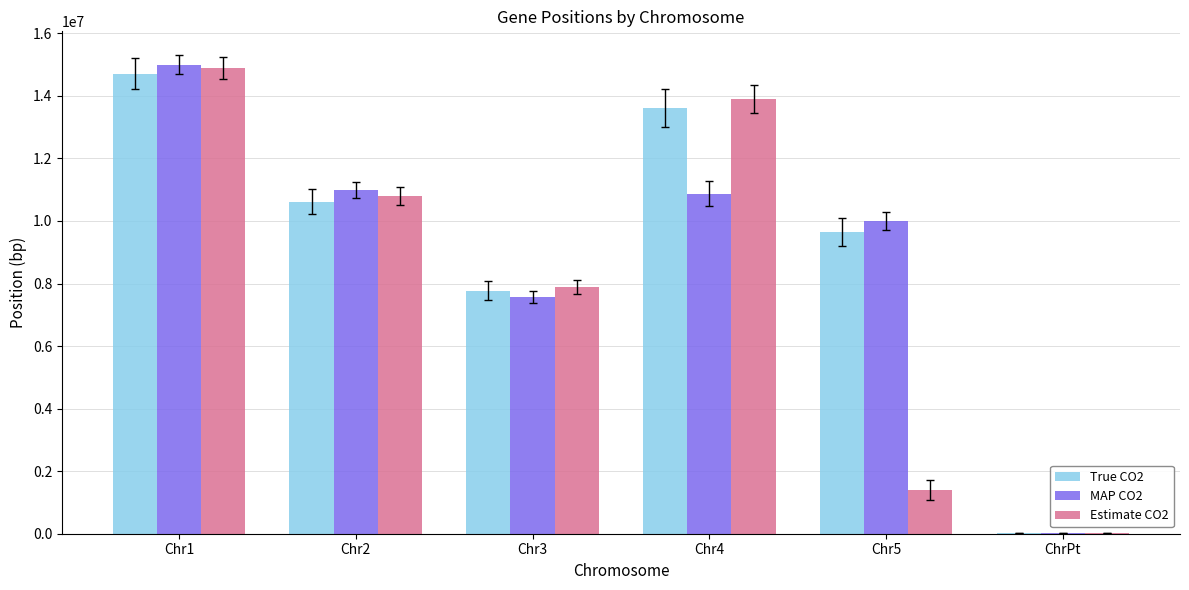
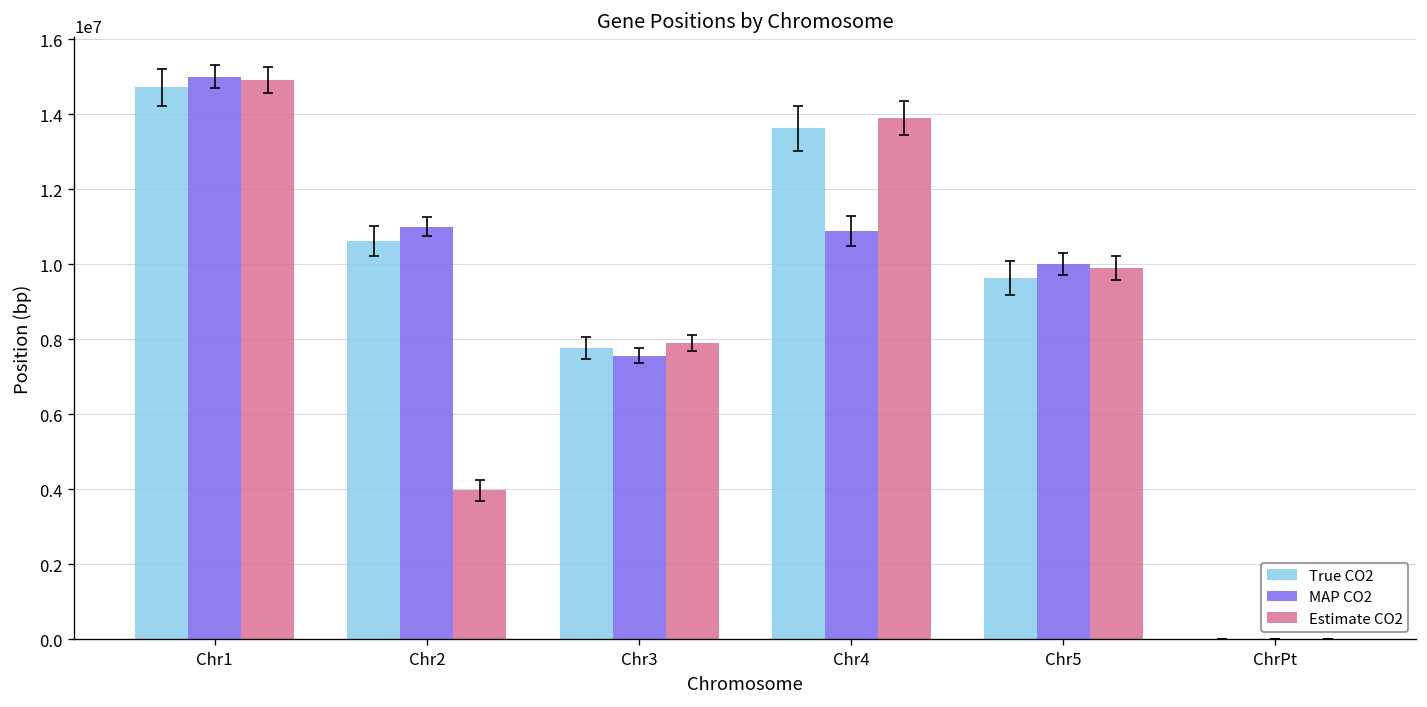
  {
    "True CO2": {
      "Chr1": 14700000,
      "Chr2": 10600000,
      "Chr3": 7800000,
      "Chr4": 13600000,
      "Chr5": 9600000
    },
    "MAP CO2": {
      "Chr1": 15000000,
      "Chr2": 11000000,
      "Chr3": 7600000,
      "Chr4": 10900000,
      "Chr5": 10000000
    },
    "Estimate CO2": {
      "Chr1": 14900000,
-     "Chr2": 10800000,
+     "Chr2": 4000000,
      "Chr3": 7900000,
      "Chr4": 13900000,
-     "Chr5": 1400000
+     "Chr5": 9900000
    }
  }
